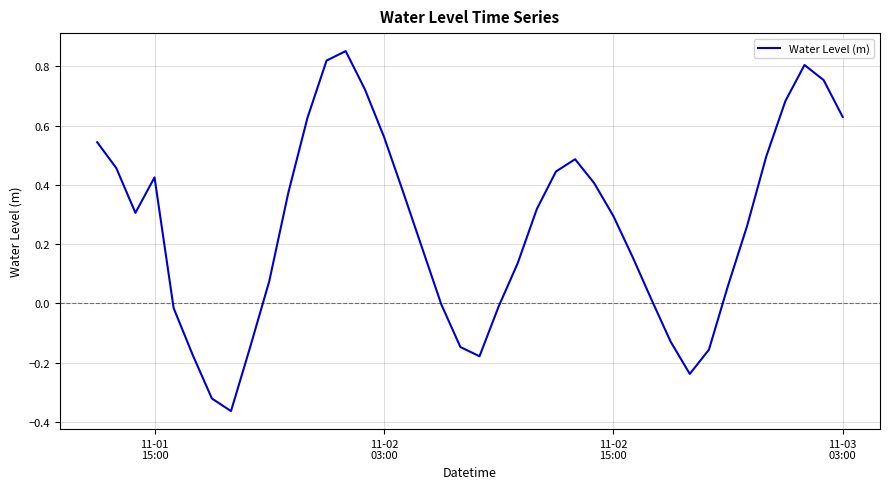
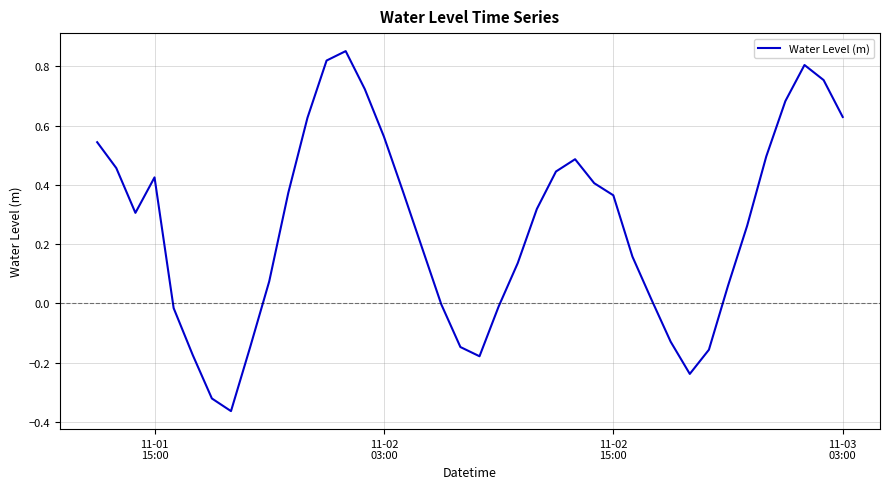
  {
    "11-01 15:00": 0.43,
    "11-02 03:00": 0.56,
-   "11-02 15:00": 0.30,
+   "11-02 15:00": 0.37,
    "11-03 03:00": 0.63
  }
